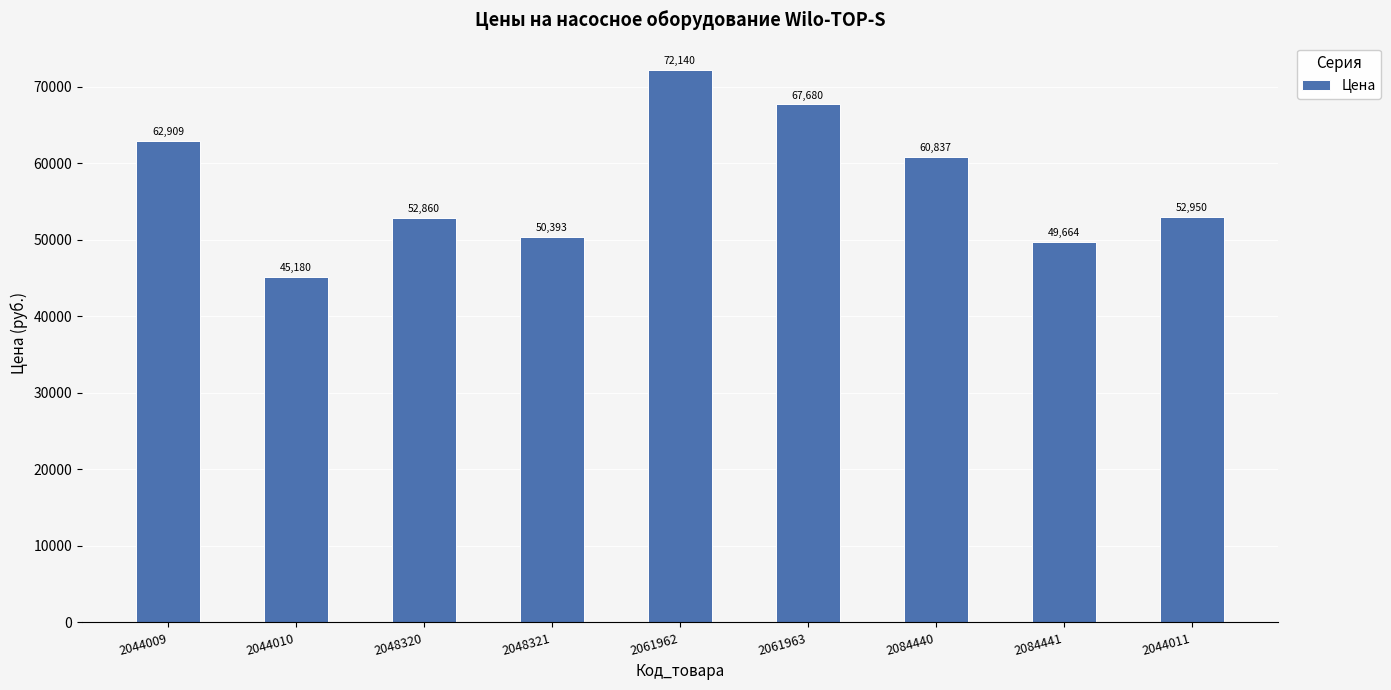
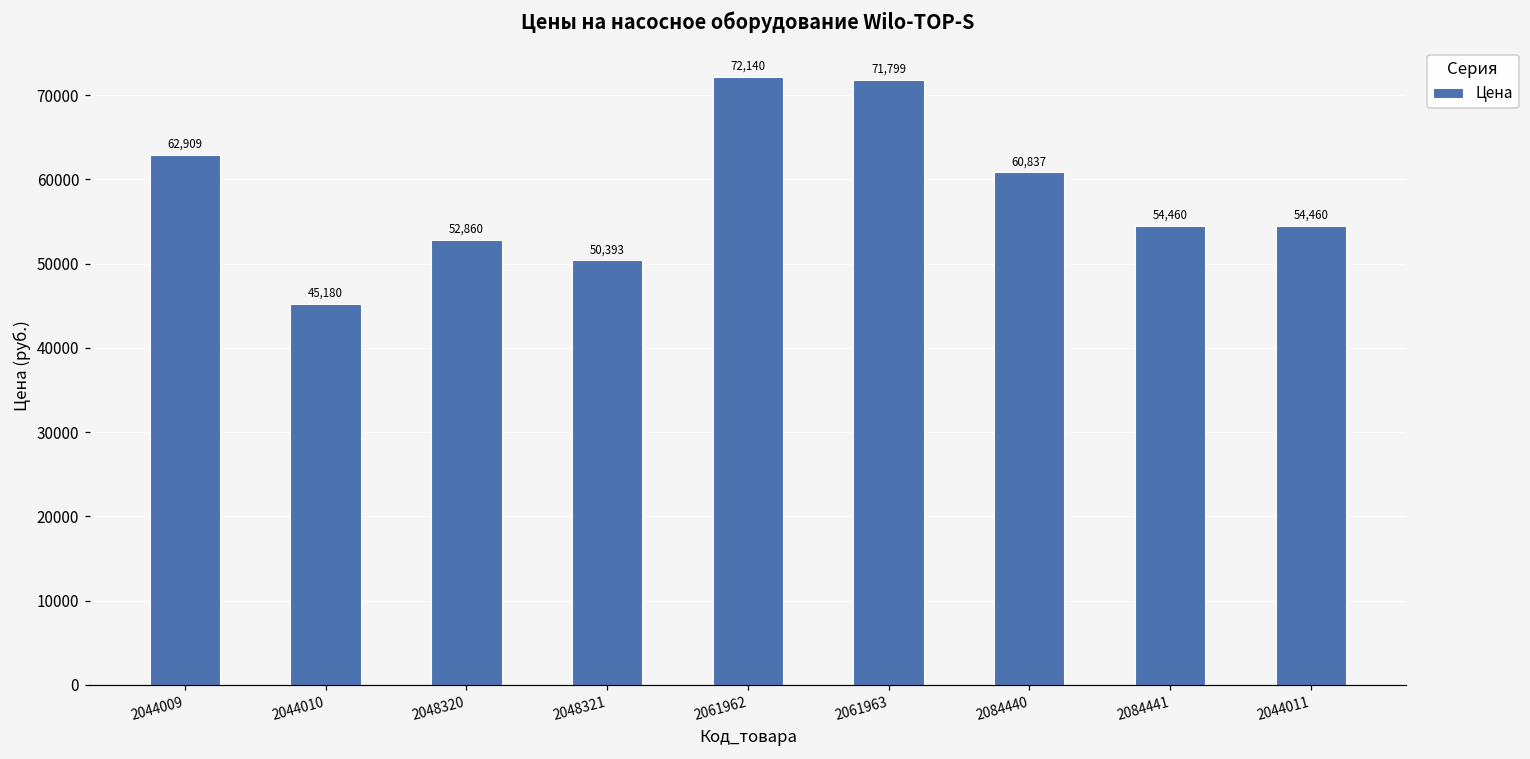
  {
    "2044009": "62,909",
    "2044010": "45,180",
    "2048320": "52,860",
    "2048321": "50,393",
    "2061962": "72,140",
-   "2061963": "67,680",
+   "2061963": "71,799",
    "2084440": "60,837",
-   "2084441": "49,664",
-   "2044011": "52,950"
+   "2084441": "54,460",
+   "2044011": "54,460"
  }
